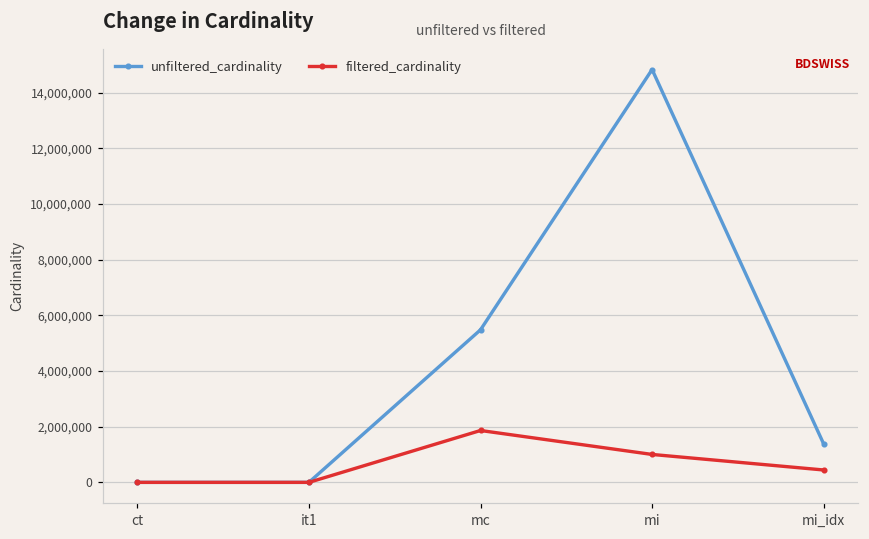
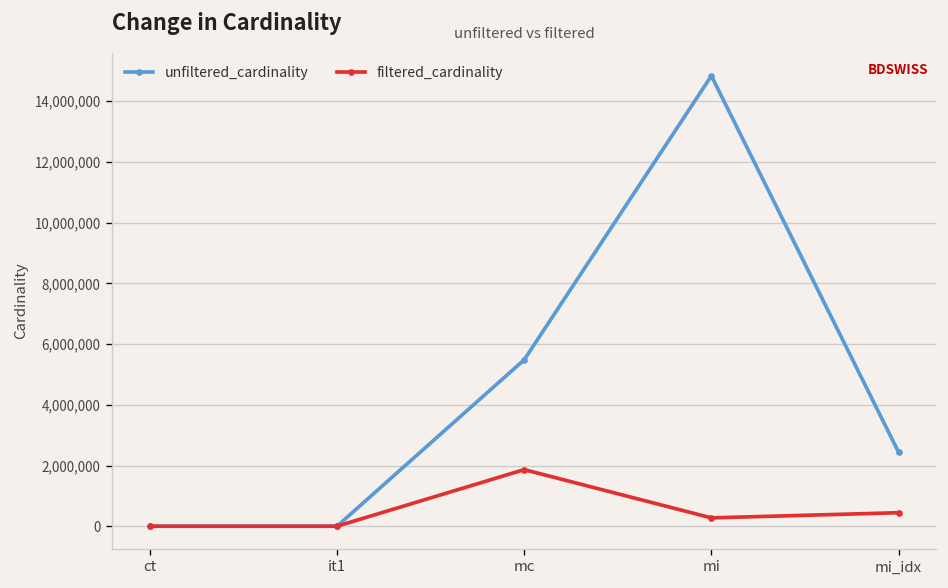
  {
    "unfiltered_cardinality": {
      "mc": "5,500,000",
      "mi": "14,800,000",
-     "mi_idx": "1,400,000"
+     "mi_idx": "2,400,000"
    },
    "filtered_cardinality": {
      "mc": "1,900,000",
-     "mi": "1,000,000",
+     "mi": "300,000",
      "mi_idx": "400,000"
    }
  }
